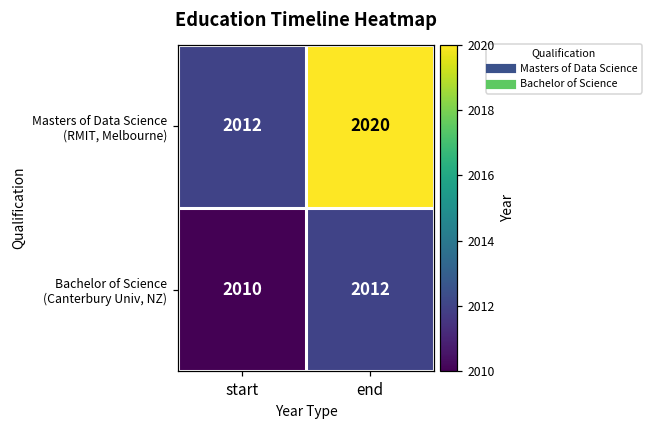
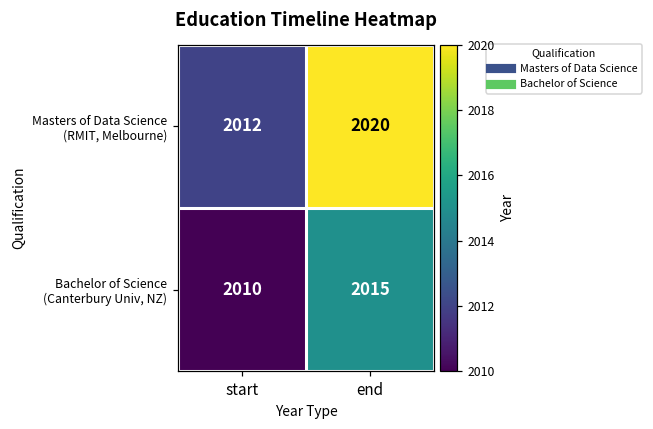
  {
    "Masters of Data Science (RMIT, Melbourne)": {
      "start": 2012,
      "end": 2020
    },
    "Bachelor of Science (Canterbury Univ, NZ)": {
      "start": 2010,
-     "end": 2012
+     "end": 2015
    }
  }
